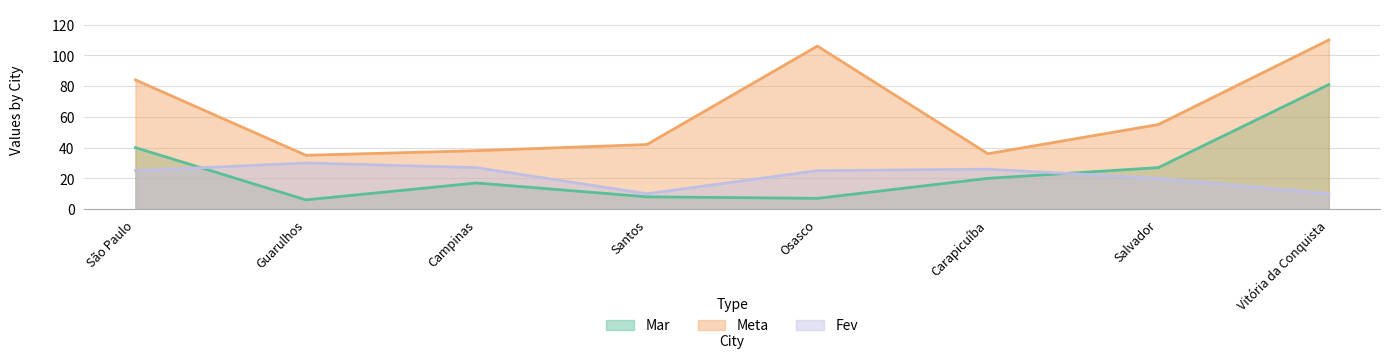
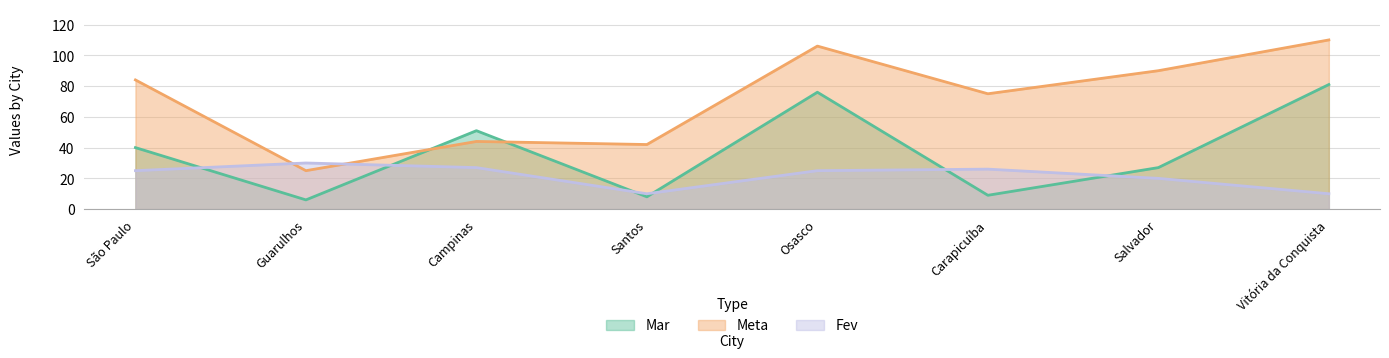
  {
    "Mar": {
      "São Paulo": 40,
      "Guarulhos": 6,
-     "Campinas": 17,
+     "Campinas": 51,
      "Santos": 8,
-     "Osasco": 7,
-     "Carapicuíba": 20,
+     "Osasco": 76,
+     "Carapicuíba": 9,
      "Salvador": 27,
      "Vitória da Conquista": 81
    },
    "Meta": {
      "São Paulo": 84,
-     "Guarulhos": 35,
-     "Campinas": 38,
+     "Guarulhos": 25,
+     "Campinas": 44,
      "Santos": 42,
      "Osasco": 106,
-     "Carapicuíba": 36,
-     "Salvador": 55,
+     "Carapicuíba": 75,
+     "Salvador": 90,
      "Vitória da Conquista": 110
    },
    "Fev": {
      "São Paulo": 25,
      "Guarulhos": 30,
      "Campinas": 27,
      "Santos": 10,
      "Osasco": 25,
      "Carapicuíba": 26,
      "Salvador": 20,
      "Vitória da Conquista": 10
    }
  }
